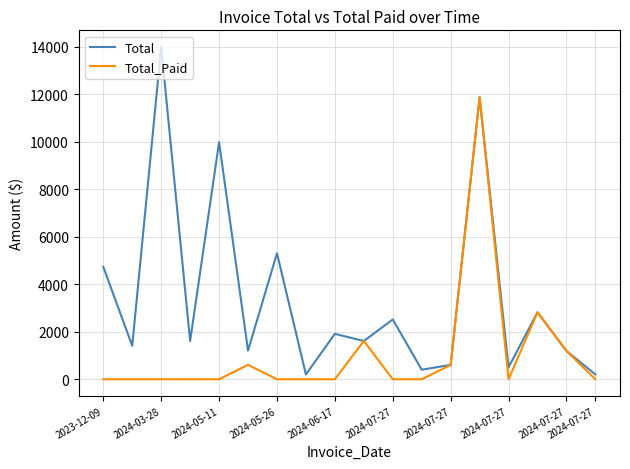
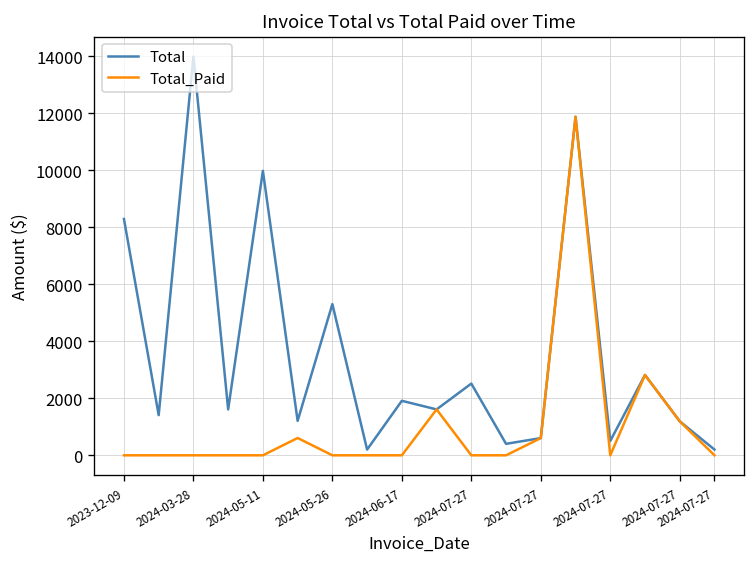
  {
    "Total": {
-     "2023-12-09": 4700,
+     "2023-12-09": 8300,
      "2024-05-11": 10000,
      "2024-05-26": 5300,
      "2024-06-17": 1900
    },
    "Total_Paid": {
      "2023-12-09": 0,
      "2024-05-11": 0,
      "2024-05-26": 0,
      "2024-06-17": 0
    }
  }
